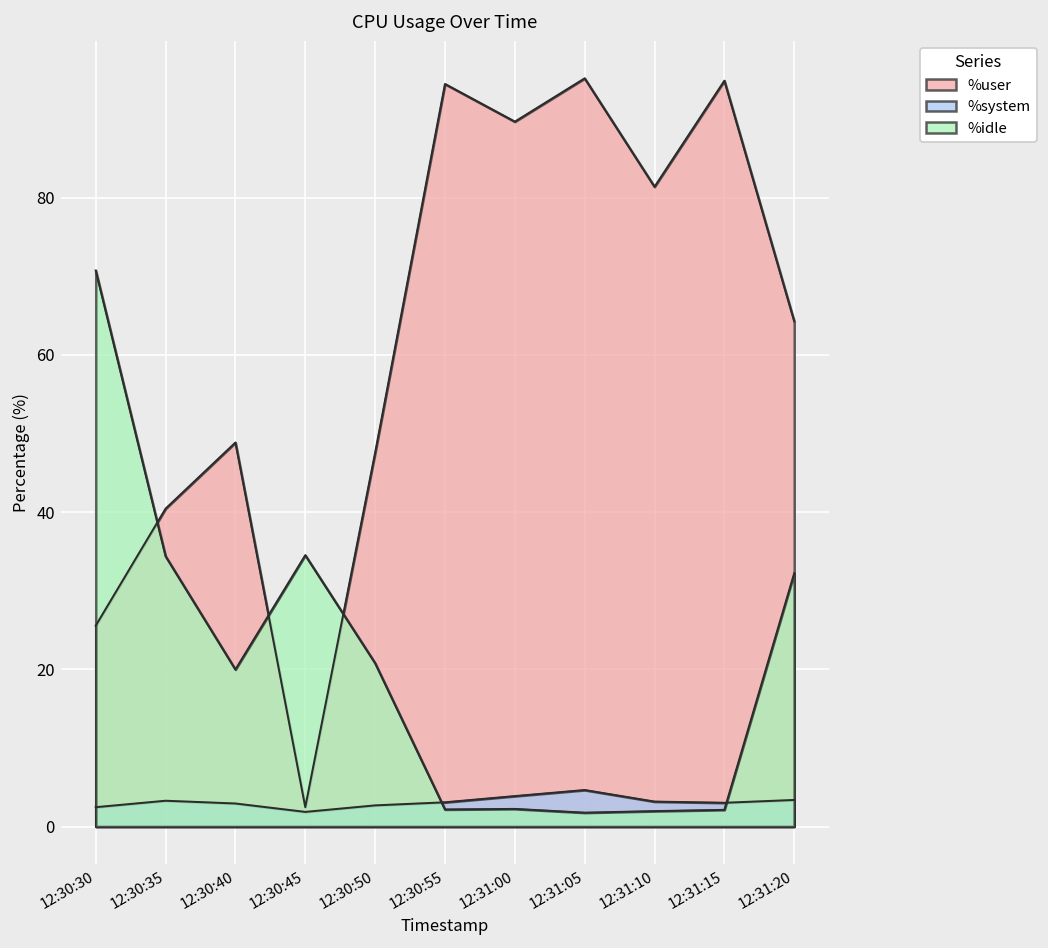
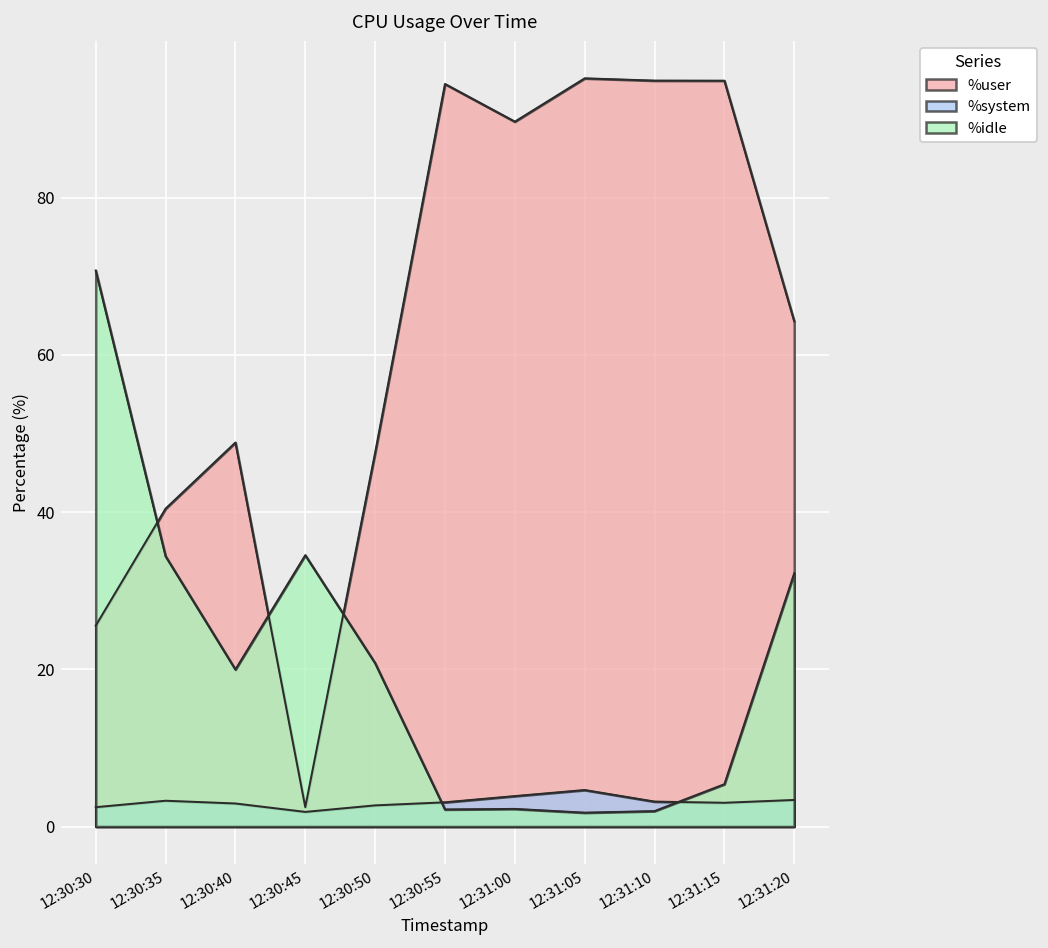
  {
    "%user": {
      "12:30:30": 26,
      "12:30:35": 40,
      "12:30:40": 49,
      "12:30:45": 2,
      "12:30:50": 48,
      "12:30:55": 94,
      "12:31:00": 90,
      "12:31:05": 95,
-     "12:31:10": 81,
+     "12:31:10": 95,
      "12:31:15": 95,
      "12:31:20": 64
    },
    "%system": {
      "12:30:30": 2,
      "12:30:35": 3,
      "12:30:40": 3,
      "12:30:45": 2,
      "12:30:50": 3,
      "12:30:55": 3,
      "12:31:00": 4,
      "12:31:05": 5,
      "12:31:10": 3,
      "12:31:15": 3,
      "12:31:20": 3
    },
    "%idle": {
      "12:30:30": 71,
      "12:30:35": 34,
      "12:30:40": 20,
      "12:30:45": 35,
      "12:30:50": 21,
      "12:30:55": 2,
      "12:31:00": 2,
      "12:31:05": 2,
      "12:31:10": 2,
-     "12:31:15": 2,
+     "12:31:15": 5,
      "12:31:20": 32
    }
  }
